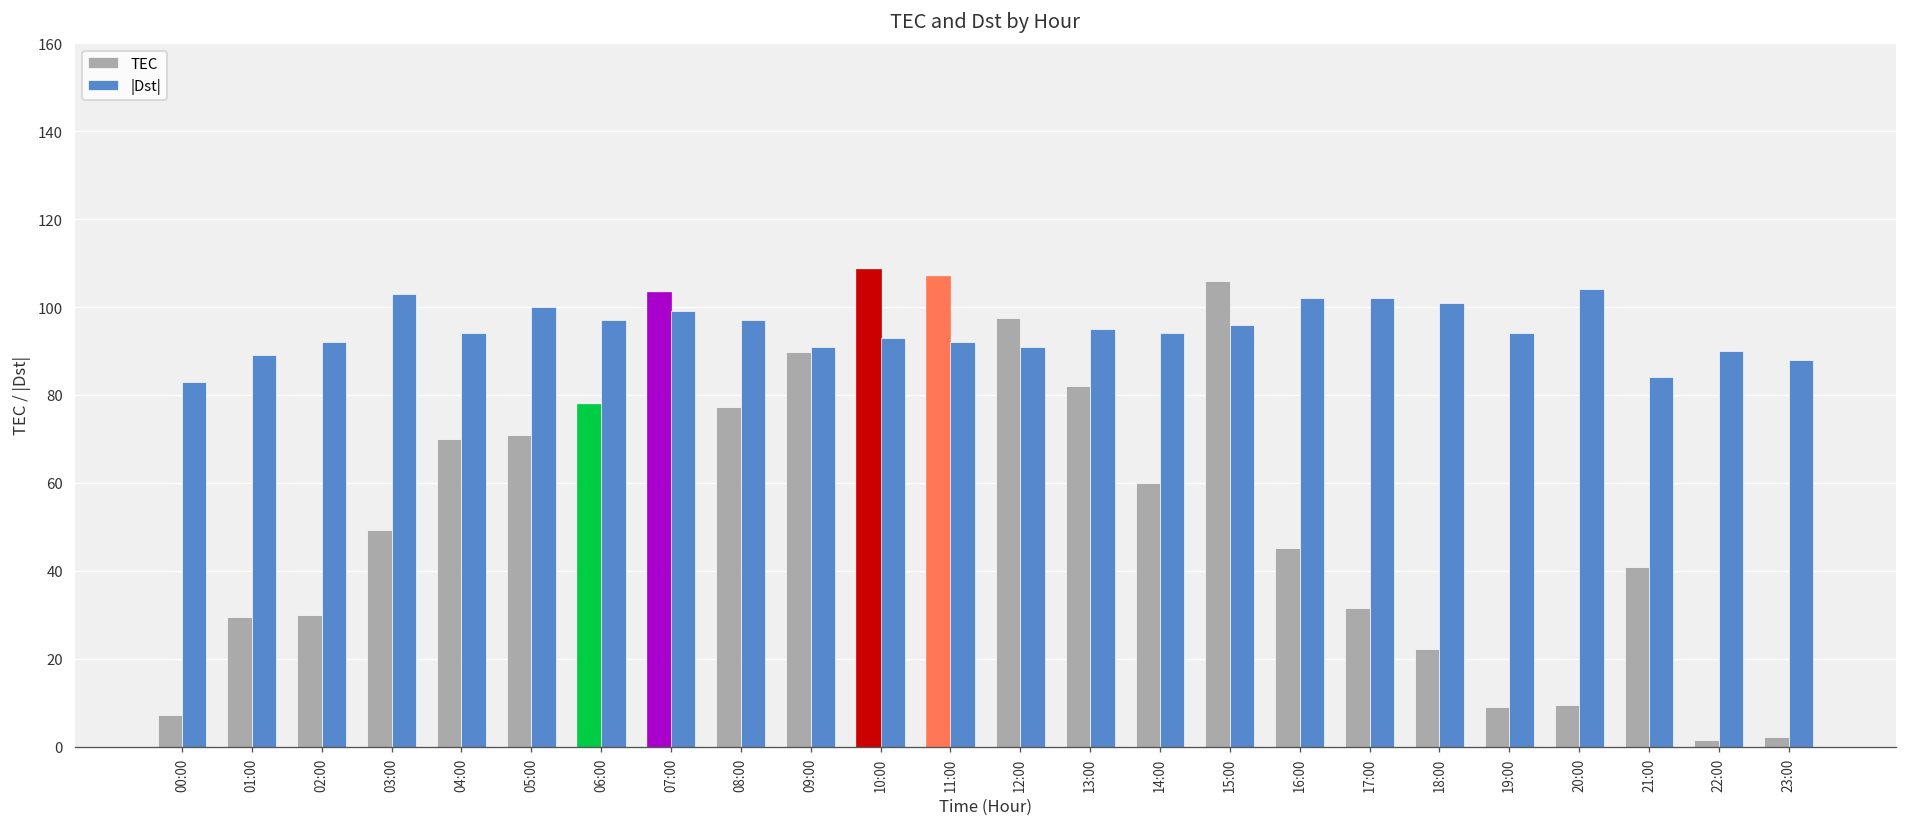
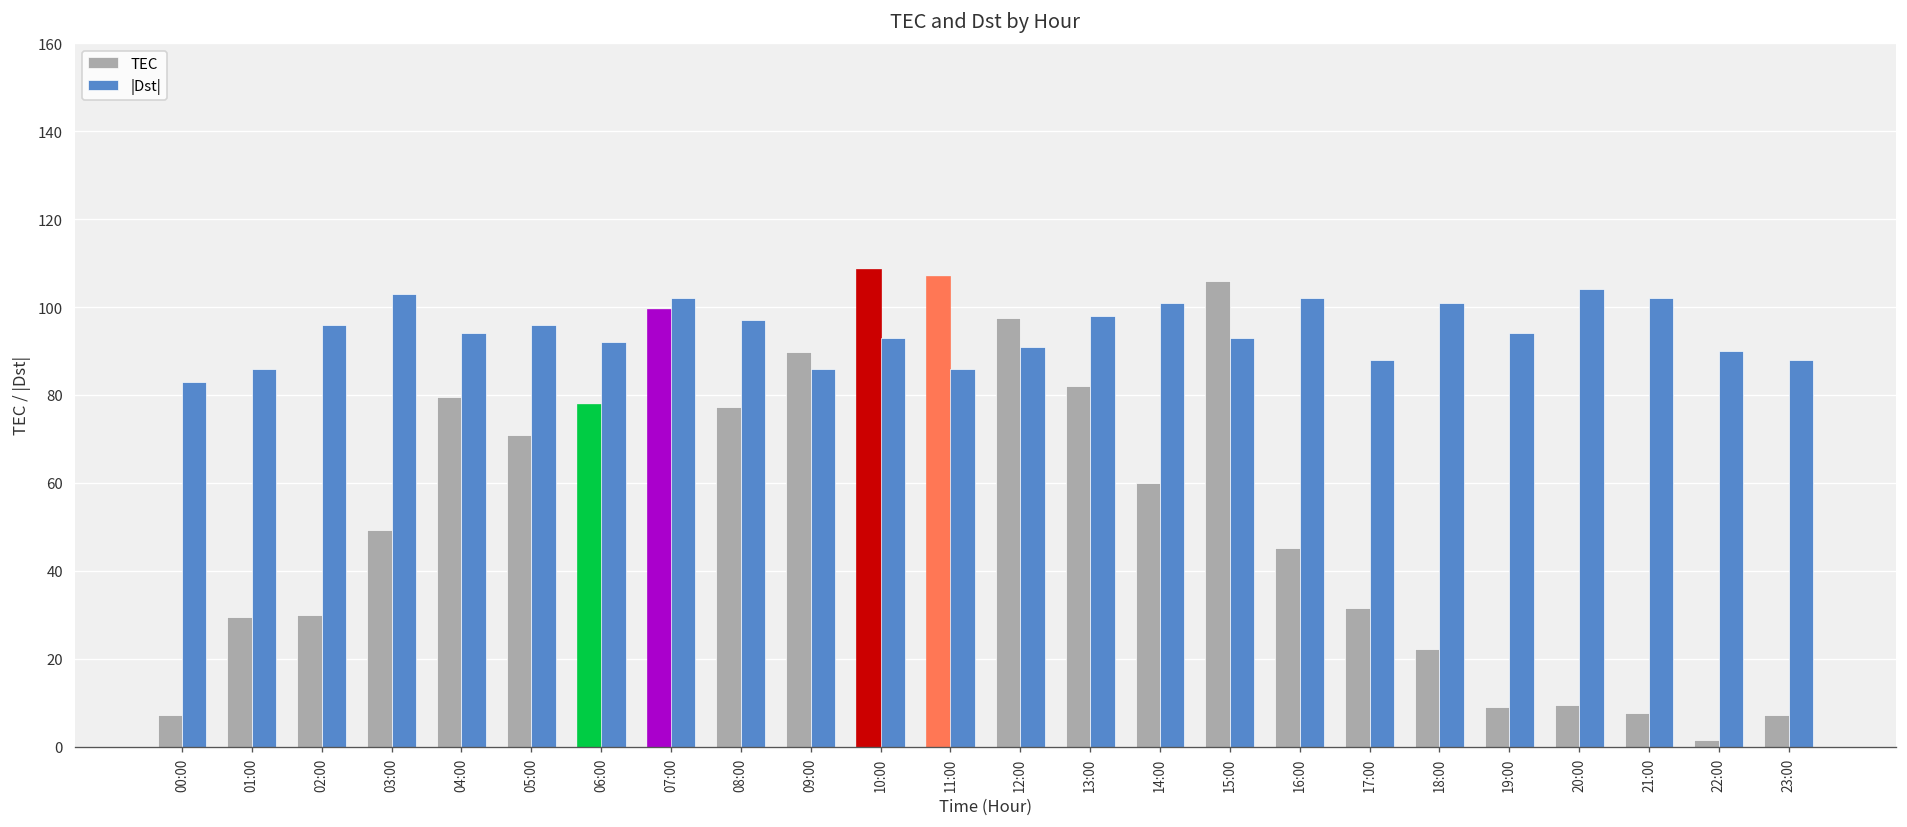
  {
    "TEC": {
      "00:00": 7,
      "01:00": 29,
      "02:00": 30,
      "03:00": 49,
-     "04:00": 70,
+     "04:00": 80,
      "05:00": 71,
      "06:00": 78,
-     "07:00": 103,
+     "07:00": 100,
      "08:00": 77,
      "09:00": 90,
      "10:00": 109,
      "11:00": 107,
      "12:00": 98,
      "13:00": 82,
      "14:00": 60,
      "15:00": 106,
      "16:00": 45,
      "17:00": 32,
      "18:00": 22,
      "19:00": 9,
      "20:00": 10,
-     "21:00": 41,
+     "21:00": 8,
      "22:00": 1,
-     "23:00": 2
+     "23:00": 7
    },
    "|Dst|": {
      "00:00": 83,
-     "01:00": 89,
-     "02:00": 92,
+     "01:00": 86,
+     "02:00": 96,
      "03:00": 103,
      "04:00": 94,
-     "05:00": 100,
-     "06:00": 97,
-     "07:00": 99,
+     "05:00": 96,
+     "06:00": 92,
+     "07:00": 102,
      "08:00": 97,
-     "09:00": 91,
+     "09:00": 86,
      "10:00": 93,
-     "11:00": 92,
+     "11:00": 86,
      "12:00": 91,
-     "13:00": 95,
-     "14:00": 94,
-     "15:00": 96,
+     "13:00": 98,
+     "14:00": 101,
+     "15:00": 93,
      "16:00": 102,
-     "17:00": 102,
+     "17:00": 88,
      "18:00": 101,
      "19:00": 94,
      "20:00": 104,
-     "21:00": 84,
+     "21:00": 102,
      "22:00": 90,
      "23:00": 88
    }
  }
